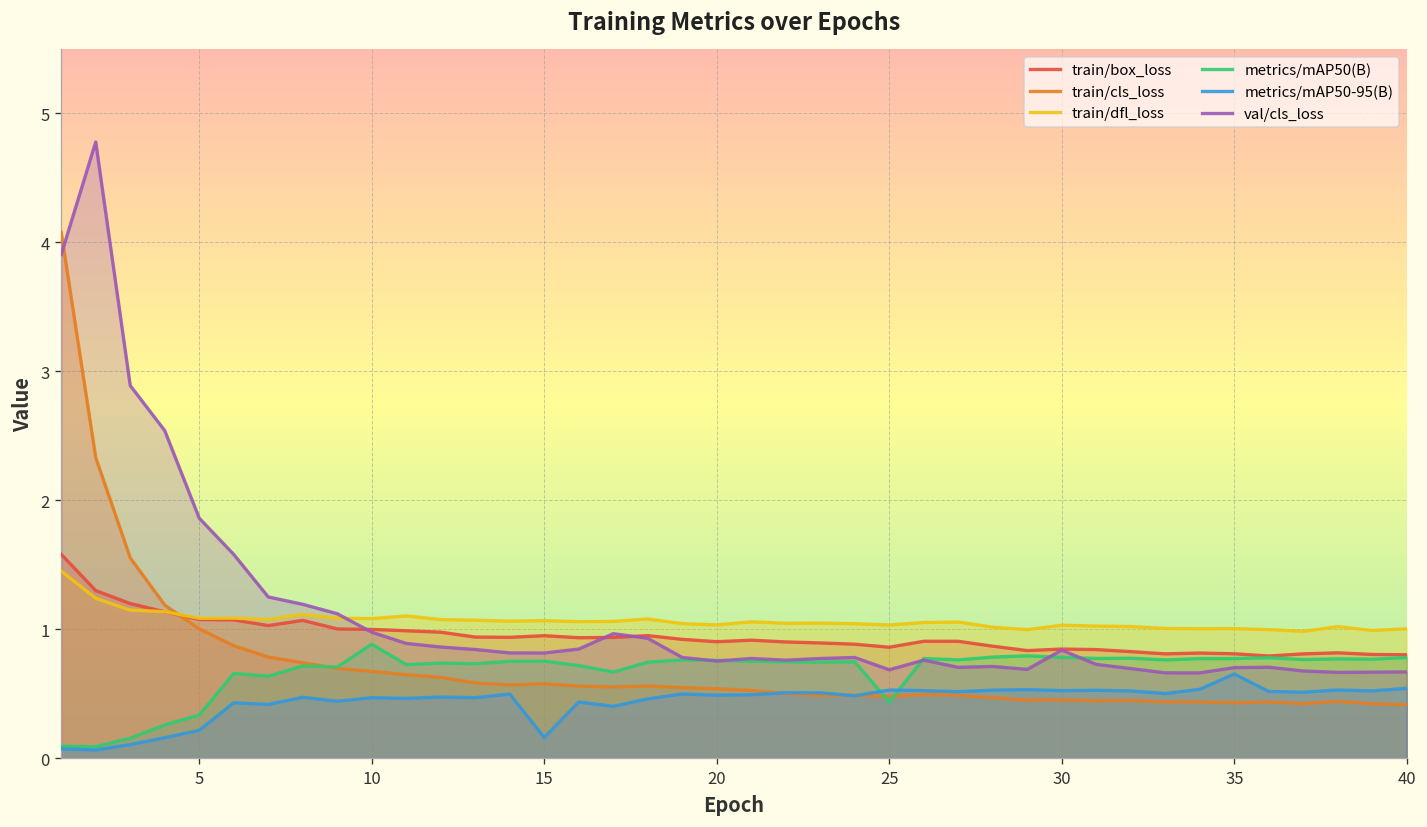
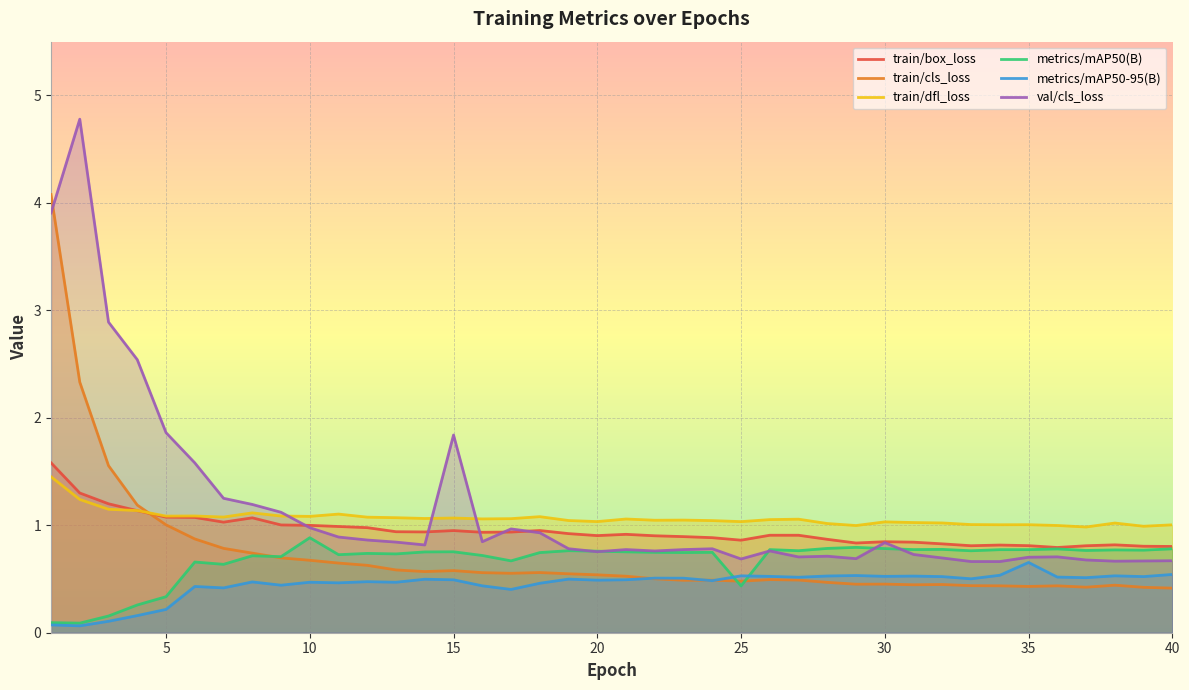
  {
    "train/dfl_loss": {
      "10": 1.08,
      "15": 1.07,
      "20": 1.03,
      "25": 1.03,
      "30": 1.03,
      "35": 1.01,
      "40": 1.00
    },
    "metrics/mAP50(B)": {
      "5": 0.34,
      "10": 0.88,
      "15": 0.75,
      "25": 0.44,
      "30": 0.78,
      "35": 0.77
    },
    "metrics/mAP50-95(B)": {
      "5": 0.22,
      "10": 0.47,
-     "15": 0.16,
+     "15": 0.49,
      "20": 0.49,
      "25": 0.53,
      "30": 0.52,
      "35": 0.65,
      "40": 0.54
    },
    "val/cls_loss": {
      "5": 1.86,
-     "15": 0.82,
+     "15": 1.84,
      "25": 0.69,
      "35": 0.70,
      "40": 0.67
    }
  }
